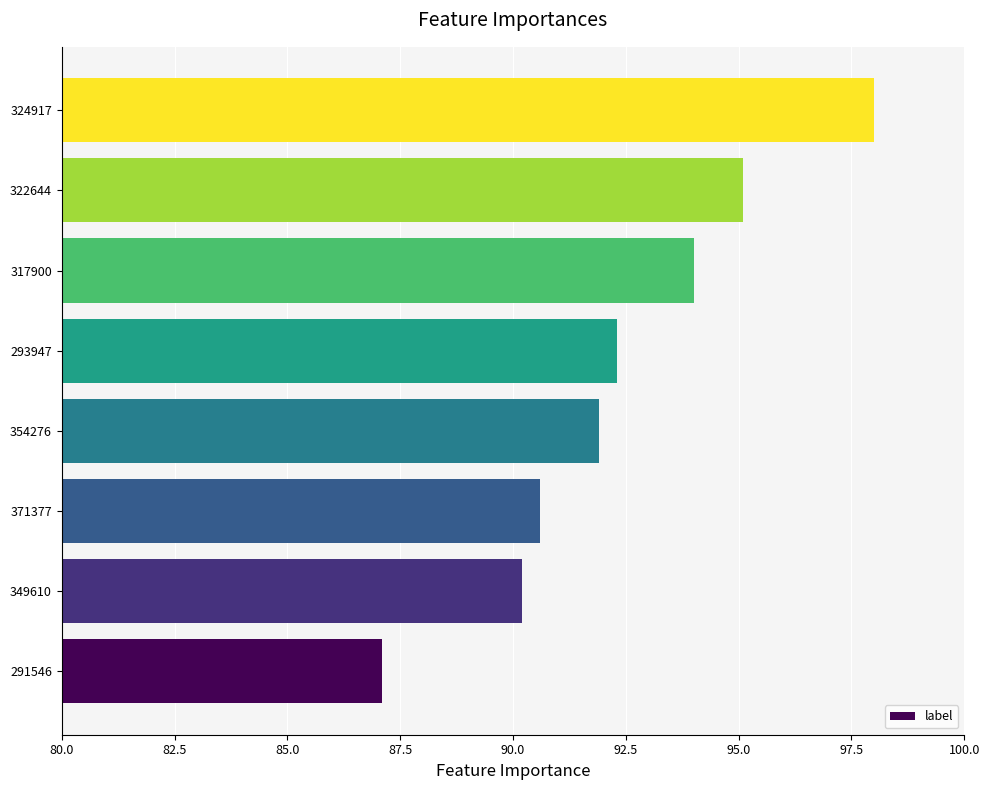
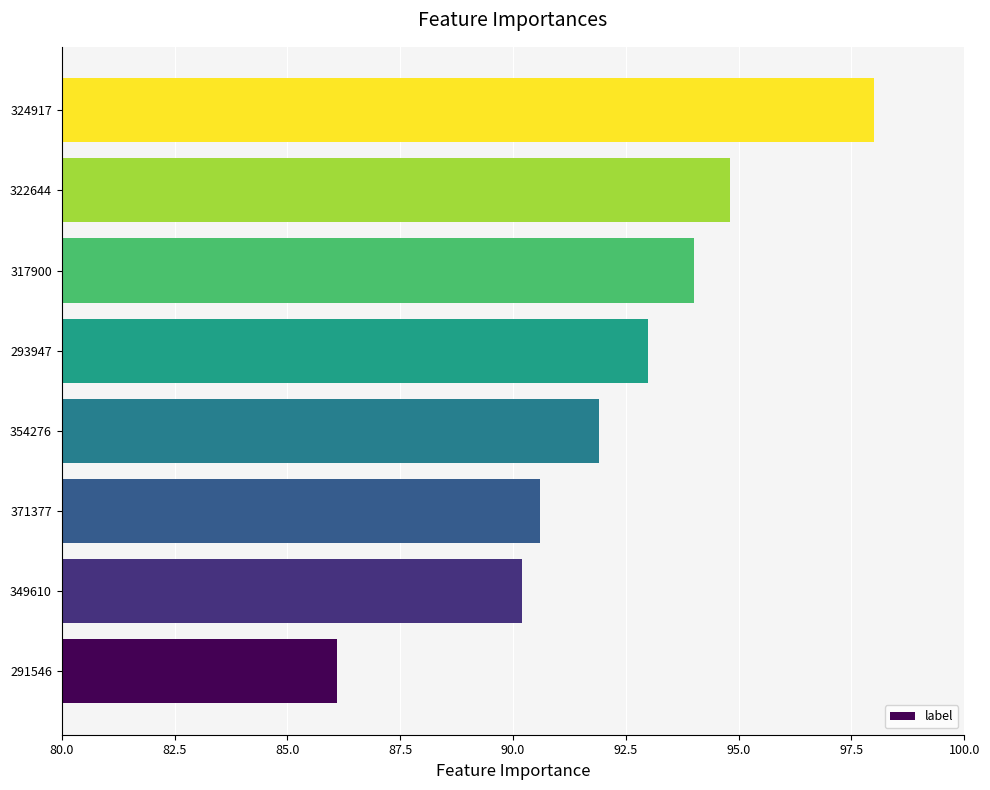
  {
    "324917": 98.0,
-   "322644": 95.1,
+   "322644": 94.8,
    "317900": 94.0,
-   "293947": 92.3,
+   "293947": 93.0,
    "354276": 91.9,
    "371377": 90.6,
    "349610": 90.2,
-   "291546": 87.1
+   "291546": 86.1
  }
